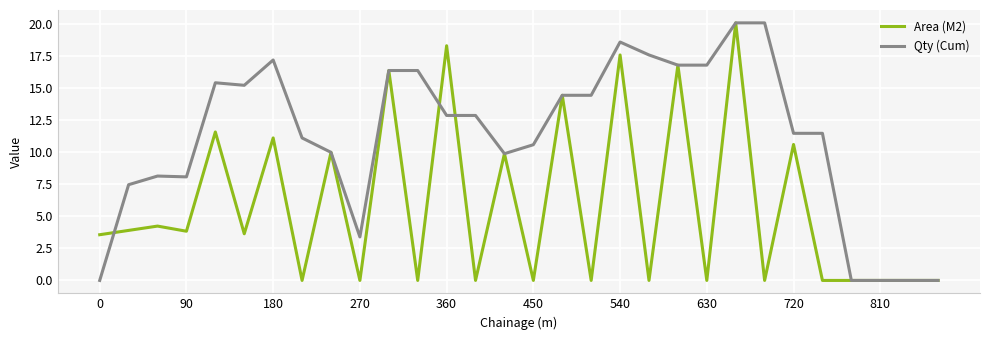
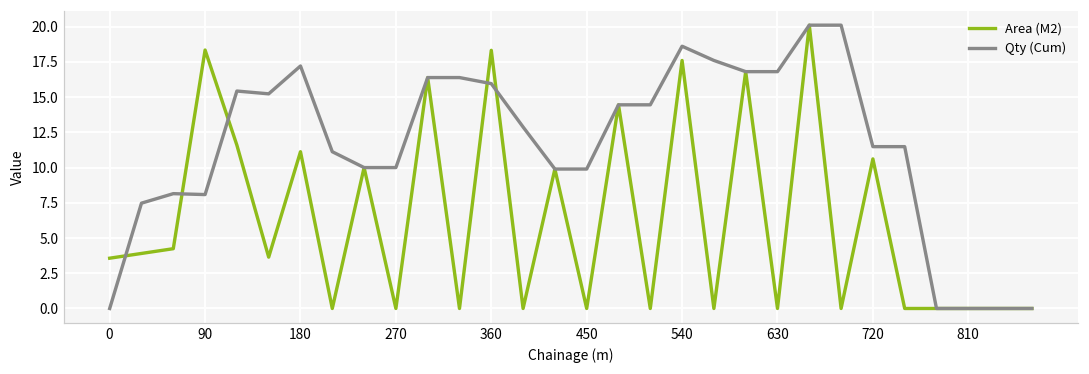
  {
    "Area (M2)": {
      "0": 3.6,
-     "90": 3.8,
+     "90": 18.3,
      "180": 11.1,
      "270": 0.0,
      "360": 18.3,
      "450": 0.0,
      "540": 17.6,
      "630": 0.0,
      "720": 10.6
    },
    "Qty (Cum)": {
      "0": 0.0,
      "90": 8.1,
      "180": 17.2,
-     "270": 3.4,
-     "360": 12.9,
-     "450": 10.6,
+     "270": 10.0,
+     "360": 16.0,
+     "450": 9.9,
      "540": 18.6,
      "630": 16.8,
      "720": 11.5
    }
  }
